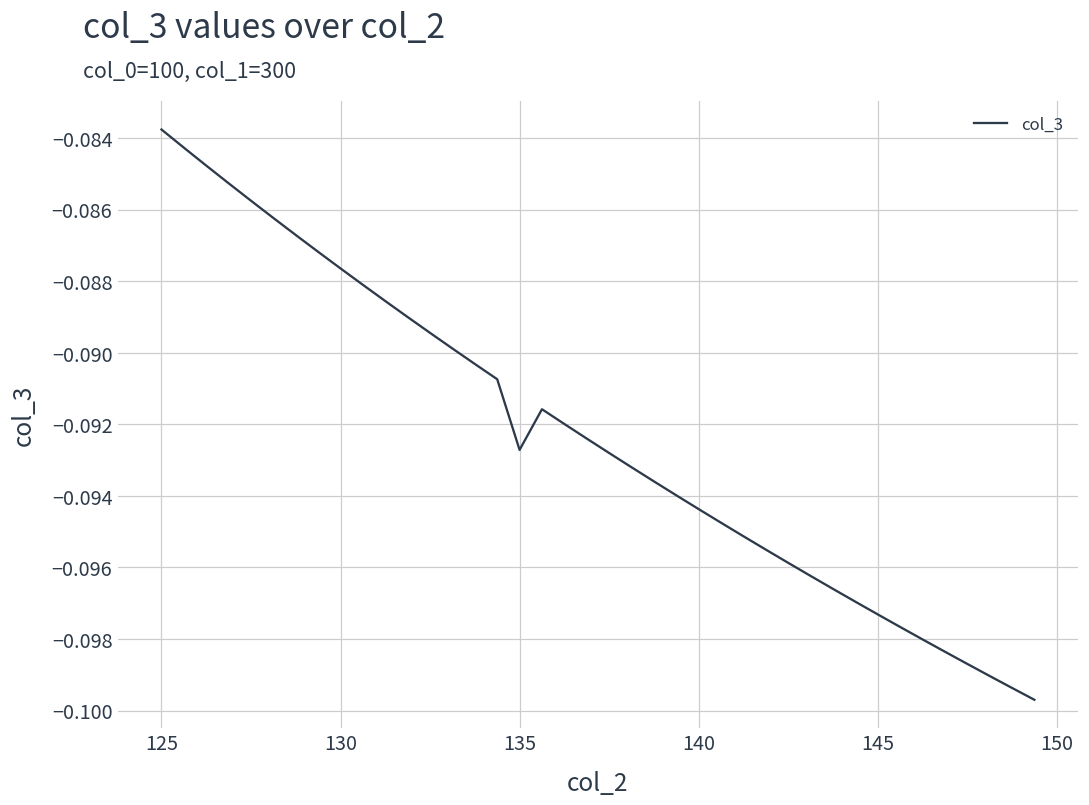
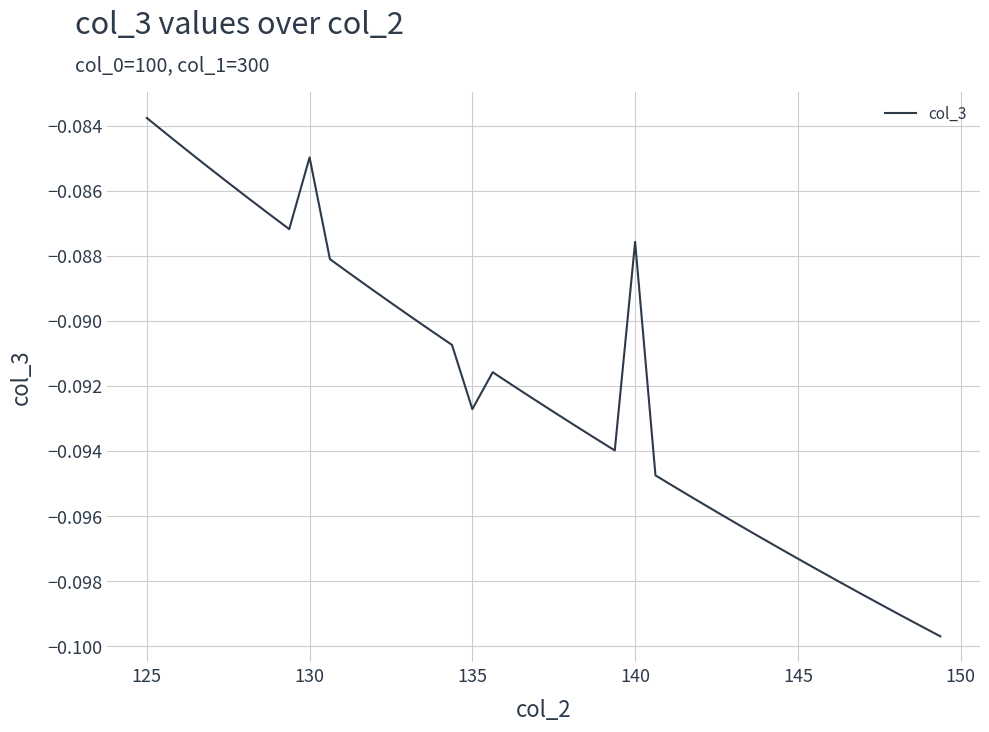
  {
    "125": -0.0838,
-   "130": -0.0876,
+   "130": -0.0850,
    "135": -0.0927,
-   "140": -0.0944,
+   "140": -0.0876,
    "145": -0.0973
  }
